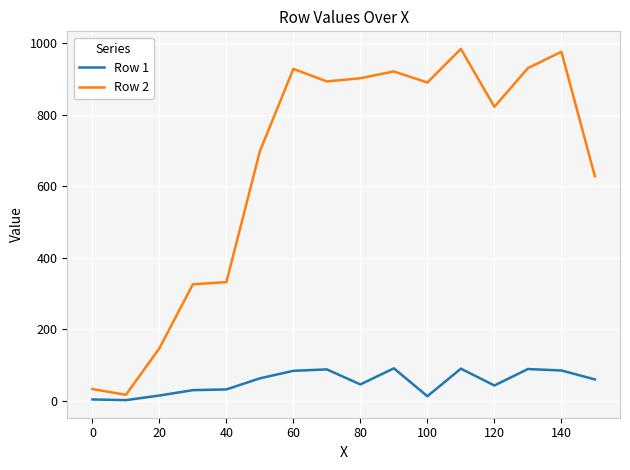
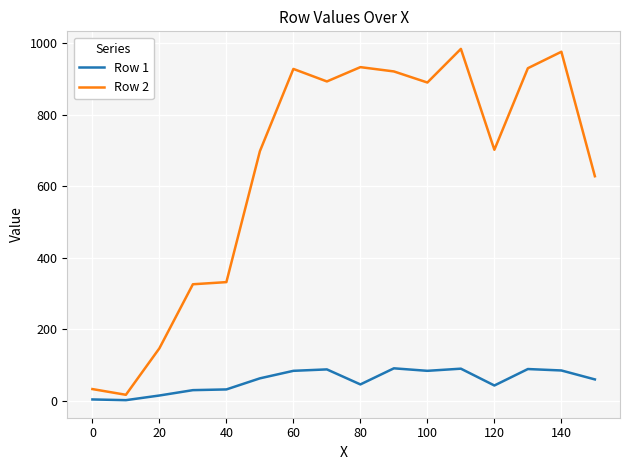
  {
    "Row 1": {
      "0": 0,
      "20": 20,
      "40": 30,
      "60": 80,
      "80": 50,
-     "100": 10,
+     "100": 80,
      "120": 40,
      "140": 90
    },
    "Row 2": {
      "0": 30,
      "20": 150,
      "40": 330,
      "60": 930,
-     "80": 900,
+     "80": 930,
      "100": 890,
-     "120": 820,
+     "120": 700,
      "140": 980
    }
  }
